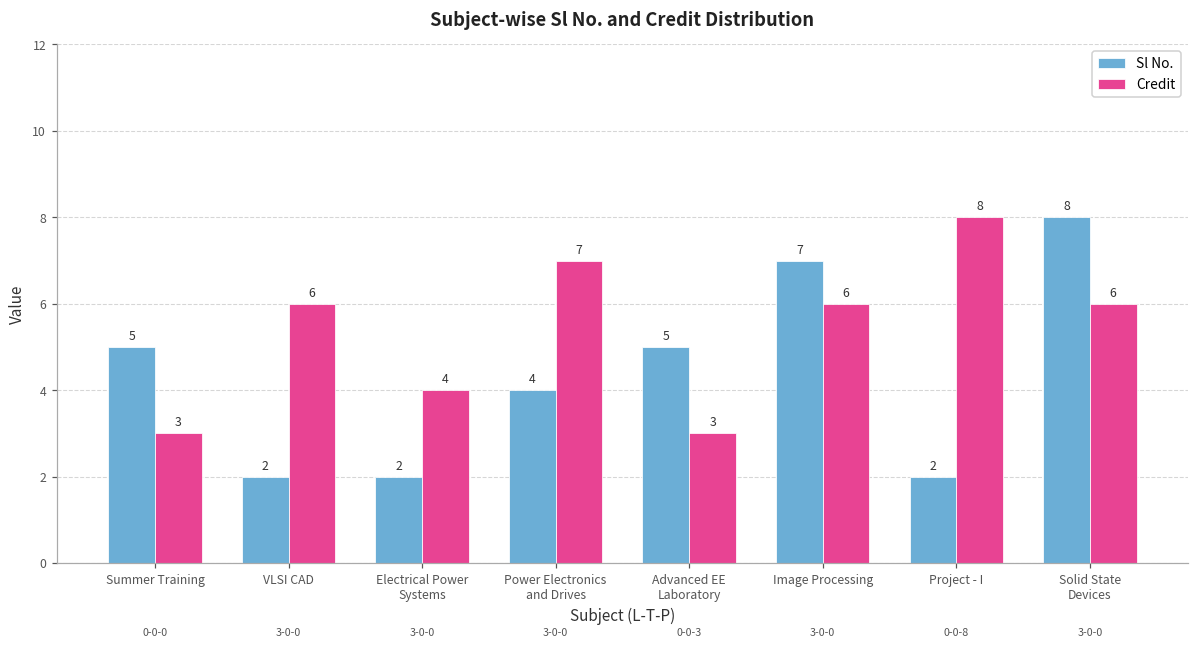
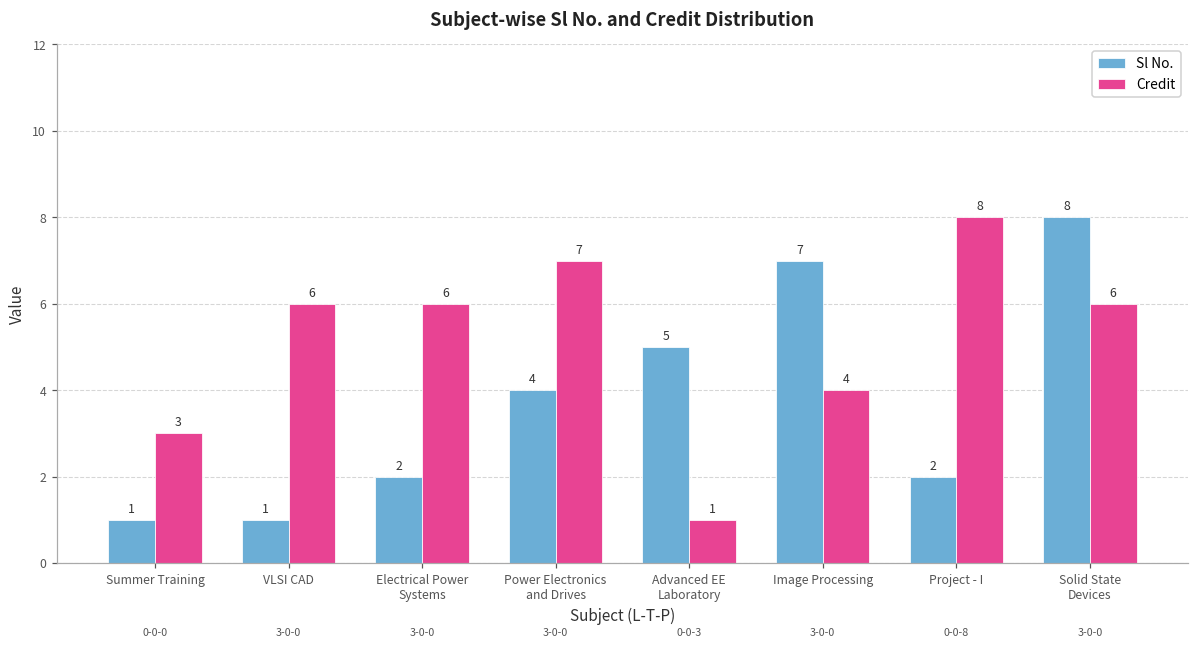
  {
    "Sl No.": {
-     "Summer Training": 5,
-     "VLSI CAD": 2,
+     "Summer Training": 1,
+     "VLSI CAD": 1,
      "Electrical Power Systems": 2,
      "Power Electronics and Drives": 4,
      "Advanced EE Laboratory": 5,
      "Image Processing": 7,
      "Project - I": 2,
      "Solid State Devices": 8
    },
    "Credit": {
      "Summer Training": 3,
      "VLSI CAD": 6,
-     "Electrical Power Systems": 4,
+     "Electrical Power Systems": 6,
      "Power Electronics and Drives": 7,
-     "Advanced EE Laboratory": 3,
-     "Image Processing": 6,
+     "Advanced EE Laboratory": 1,
+     "Image Processing": 4,
      "Project - I": 8,
      "Solid State Devices": 6
    }
  }
